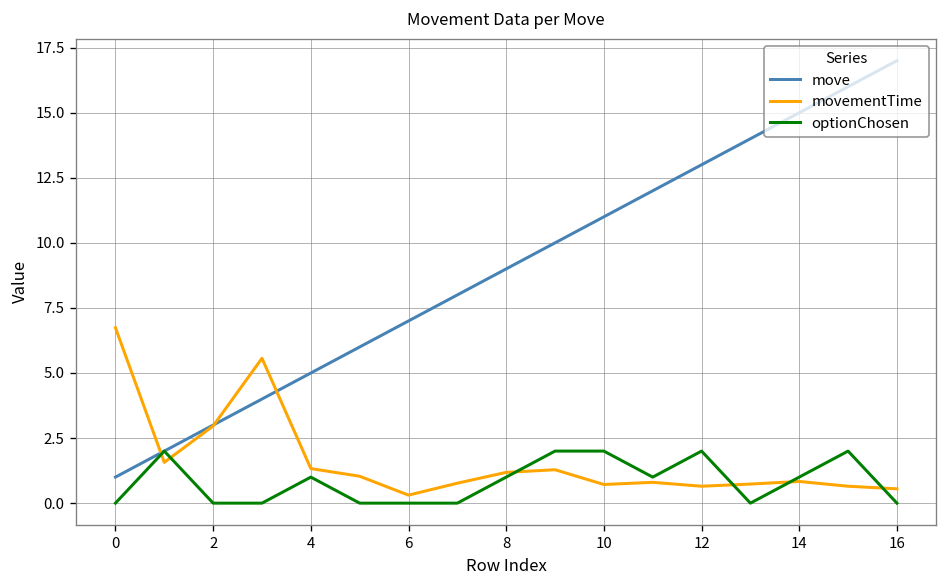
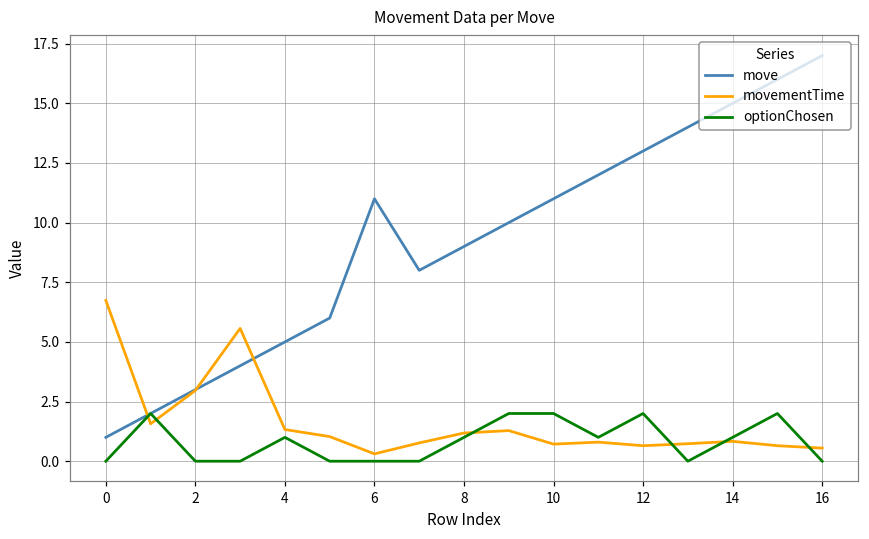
  {
    "move": {
      "0": 1,
      "4": 5,
-     "6": 7,
+     "6": 11,
      "8": 9,
      "10": 11,
      "12": 13
    },
    "movementTime": {
      "0": 6.7,
      "4": 1.3,
      "6": 0.3,
      "8": 1.2,
      "10": 0.7,
      "12": 0.6,
      "14": 0.8,
      "16": 0.5
    },
    "optionChosen": {
      "0": 0,
      "2": 0,
      "4": 1,
      "6": 0,
      "8": 1,
      "10": 2,
      "12": 2,
      "14": 1,
      "16": 0
    }
  }
